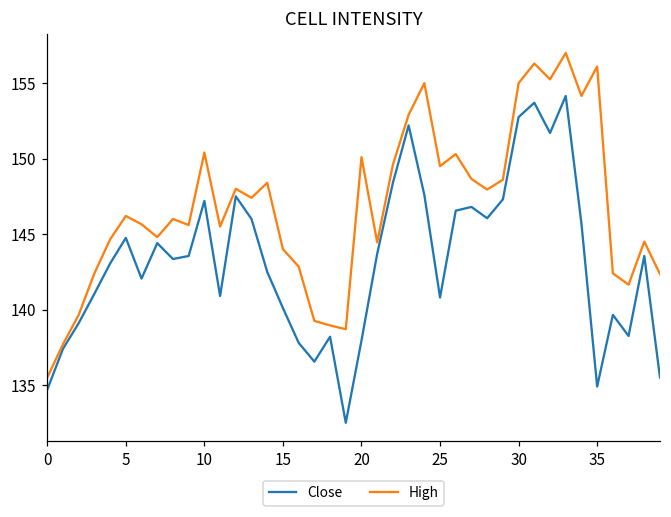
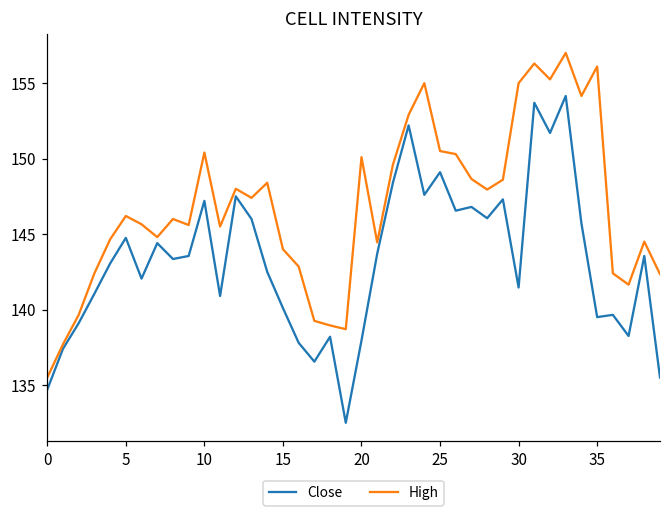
  {
    "Close": {
      "0": 134.7,
      "5": 144.8,
      "10": 147.2,
      "15": 140.1,
      "20": 138.0,
-     "25": 140.8,
-     "30": 152.8,
-     "35": 134.9
+     "25": 149.1,
+     "30": 141.5,
+     "35": 139.5
    },
    "High": {
      "0": 135.5,
      "5": 146.2,
      "10": 150.4,
      "15": 144.0,
      "20": 150.1,
-     "25": 149.5,
+     "25": 150.5,
      "30": 155.0,
      "35": 156.1
    }
  }
